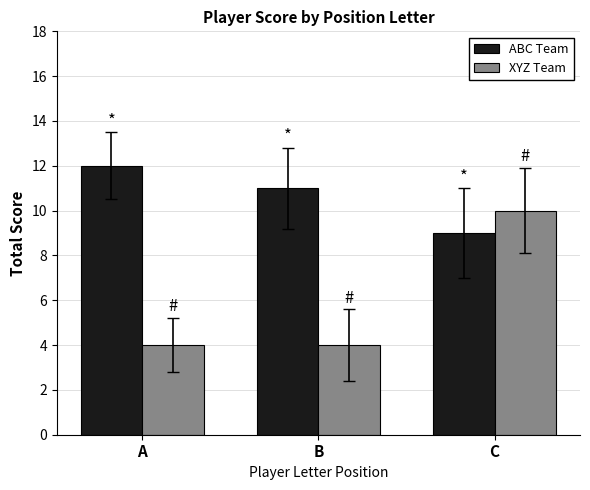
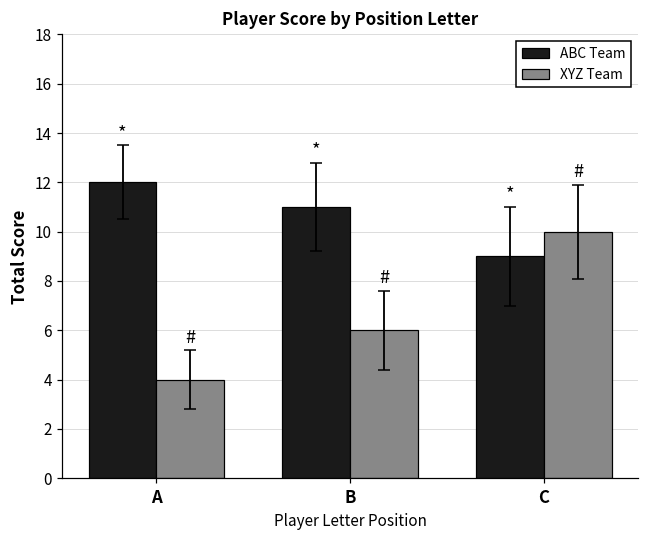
  {
    "XYZ Team": {
      "A": 4,
-     "B": 4,
+     "B": 6,
      "C": 10
    }
  }
